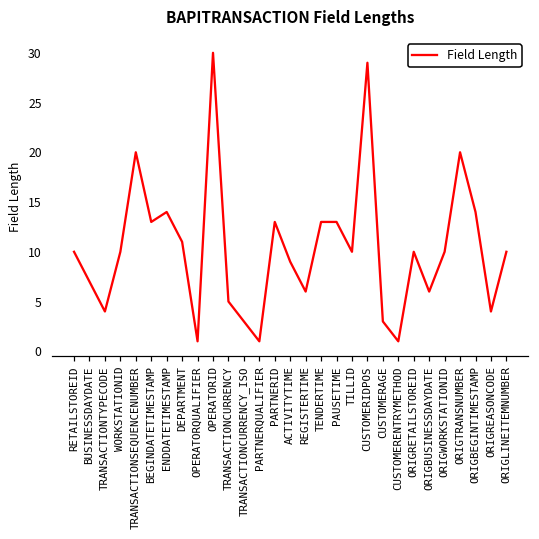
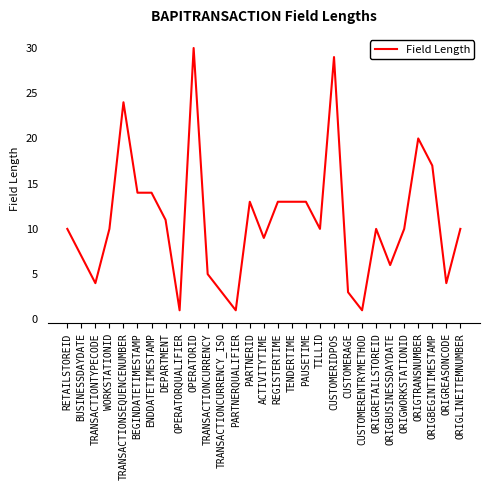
  {
    "RETAILSTOREID": 10,
    "BUSINESSDAYDATE": 7,
    "TRANSACTIONTYPECODE": 4,
    "WORKSTATIONID": 10,
-   "TRANSACTIONSEQUENCENUMBER": 20,
-   "BEGINDATETIMESTAMP": 13,
+   "TRANSACTIONSEQUENCENUMBER": 24,
+   "BEGINDATETIMESTAMP": 14,
    "ENDDATETIMESTAMP": 14,
    "DEPARTMENT": 11,
    "OPERATORQUALIFIER": 1,
    "OPERATORID": 30,
    "TRANSACTIONCURRENCY": 5,
    "TRANSACTIONCURRENCY_ISO": 3,
    "PARTNERQUALIFIER": 1,
    "PARTNERID": 13,
    "ACTIVITYTIME": 9,
-   "REGISTERTIME": 6,
+   "REGISTERTIME": 13,
    "TENDERTIME": 13,
    "PAUSETIME": 13,
    "TILLID": 10,
    "CUSTOMERIDPOS": 29,
    "CUSTOMERAGE": 3,
    "CUSTOMERENTRYMETHOD": 1,
    "ORIGRETAILSTOREID": 10,
    "ORIGBUSINESSDAYDATE": 6,
    "ORIGWORKSTATIONID": 10,
    "ORIGTRANSNUMBER": 20,
-   "ORIGBEGINTIMESTAMP": 14,
+   "ORIGBEGINTIMESTAMP": 17,
    "ORIGREASONCODE": 4,
    "ORIGLINEITEMNUMBER": 10
  }
